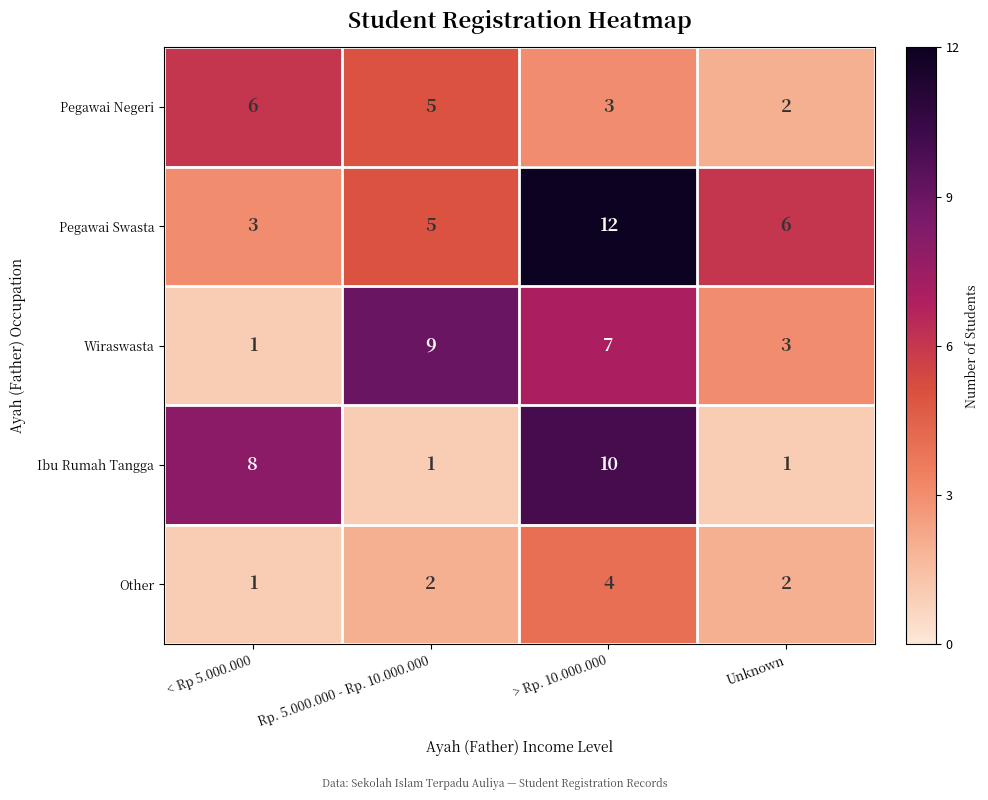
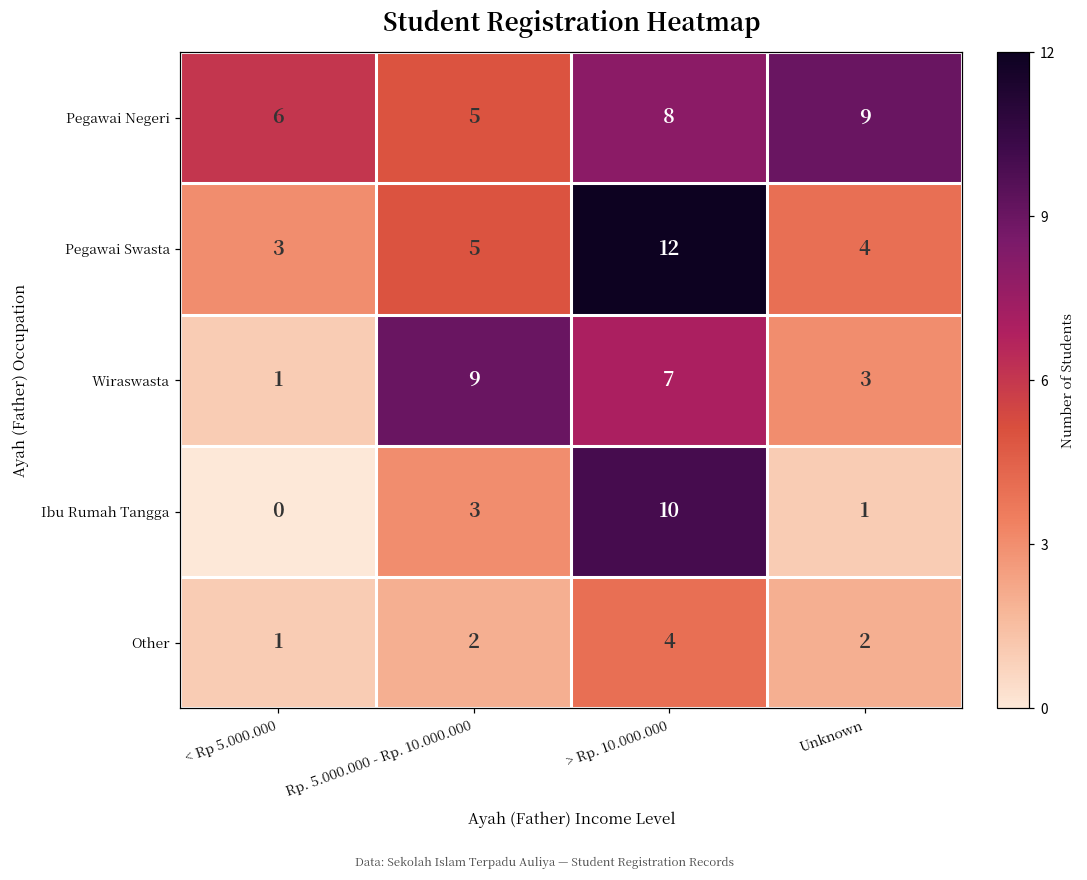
  {
    "Pegawai Negeri": {
      "< Rp 5.000.000": 6,
      "Rp. 5.000.000 - Rp. 10.000.000": 5,
-     "> Rp. 10.000.000": 3,
-     "Unknown": 2
+     "> Rp. 10.000.000": 8,
+     "Unknown": 9
    },
    "Pegawai Swasta": {
      "< Rp 5.000.000": 3,
      "Rp. 5.000.000 - Rp. 10.000.000": 5,
      "> Rp. 10.000.000": 12,
-     "Unknown": 6
+     "Unknown": 4
    },
    "Wiraswasta": {
      "< Rp 5.000.000": 1,
      "Rp. 5.000.000 - Rp. 10.000.000": 9,
      "> Rp. 10.000.000": 7,
      "Unknown": 3
    },
    "Ibu Rumah Tangga": {
-     "< Rp 5.000.000": 8,
-     "Rp. 5.000.000 - Rp. 10.000.000": 1,
+     "< Rp 5.000.000": 0,
+     "Rp. 5.000.000 - Rp. 10.000.000": 3,
      "> Rp. 10.000.000": 10,
      "Unknown": 1
    },
    "Other": {
      "< Rp 5.000.000": 1,
      "Rp. 5.000.000 - Rp. 10.000.000": 2,
      "> Rp. 10.000.000": 4,
      "Unknown": 2
    }
  }
